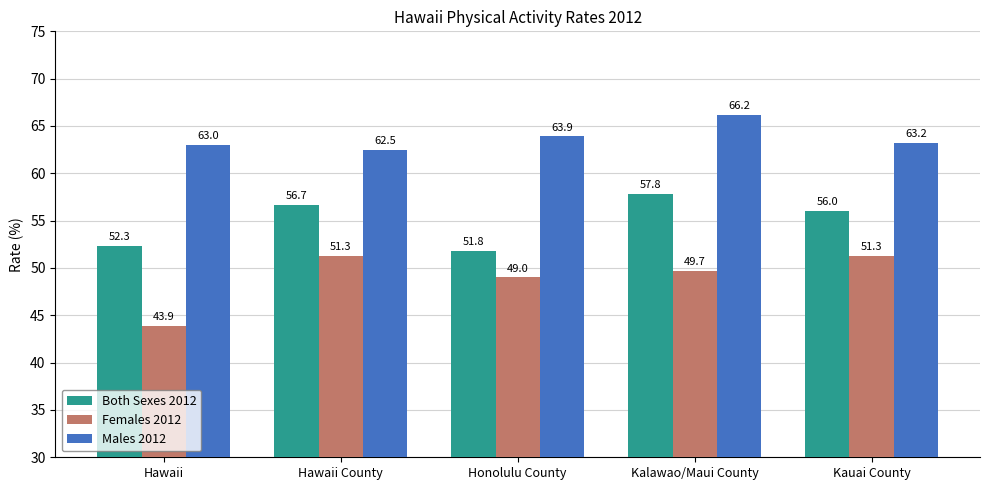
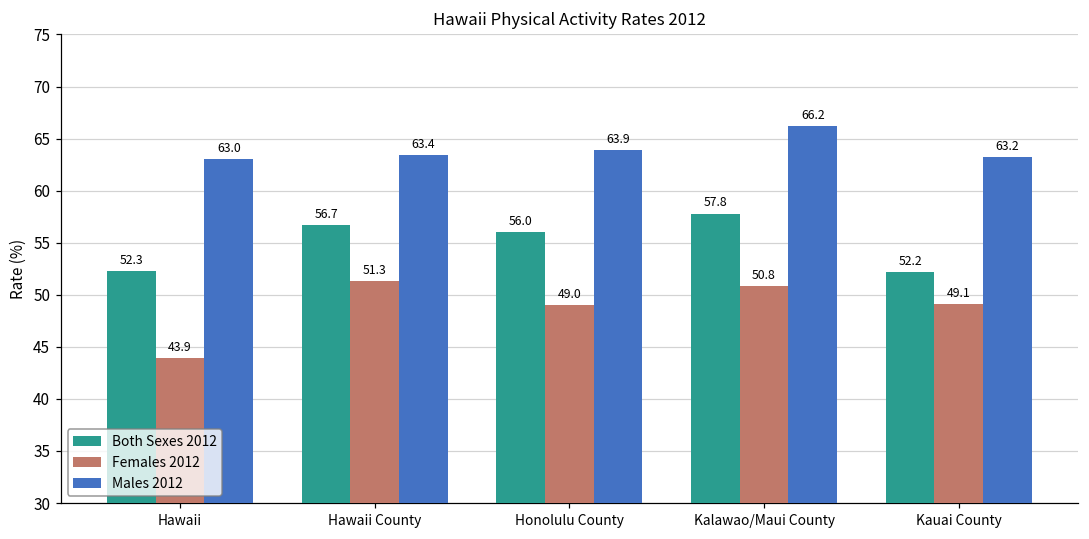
  {
    "Both Sexes 2012": {
      "Hawaii": 52.3,
      "Hawaii County": 56.7,
-     "Honolulu County": 51.8,
+     "Honolulu County": 56.0,
      "Kalawao/Maui County": 57.8,
-     "Kauai County": 56.0
+     "Kauai County": 52.2
    },
    "Females 2012": {
      "Hawaii": 43.9,
      "Hawaii County": 51.3,
      "Honolulu County": 49.0,
-     "Kalawao/Maui County": 49.7,
-     "Kauai County": 51.3
+     "Kalawao/Maui County": 50.8,
+     "Kauai County": 49.1
    },
    "Males 2012": {
      "Hawaii": 63.0,
-     "Hawaii County": 62.5,
+     "Hawaii County": 63.4,
      "Honolulu County": 63.9,
      "Kalawao/Maui County": 66.2,
      "Kauai County": 63.2
    }
  }
